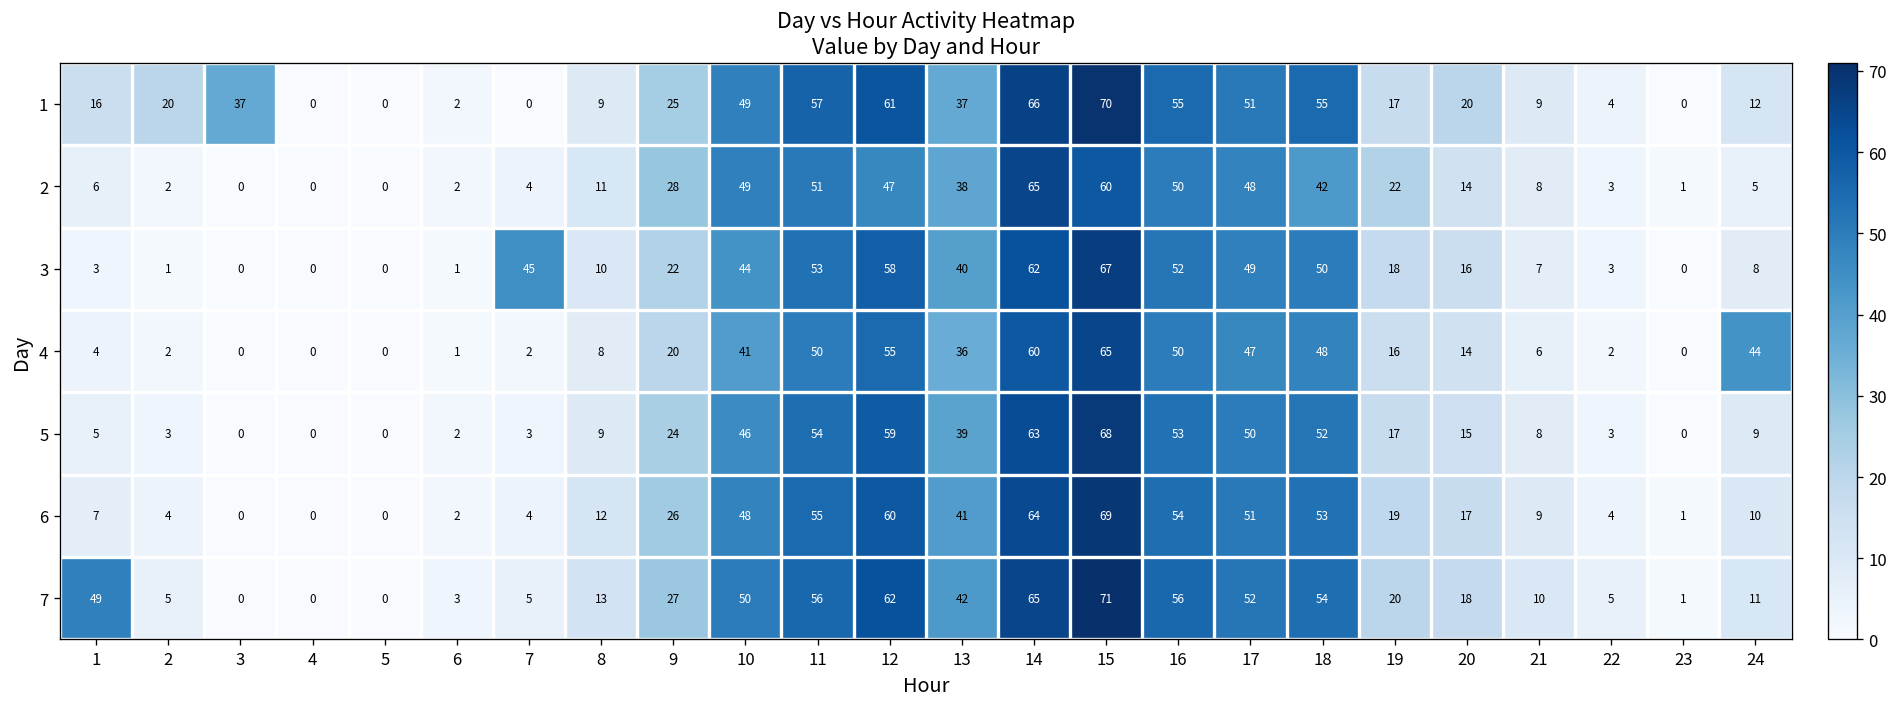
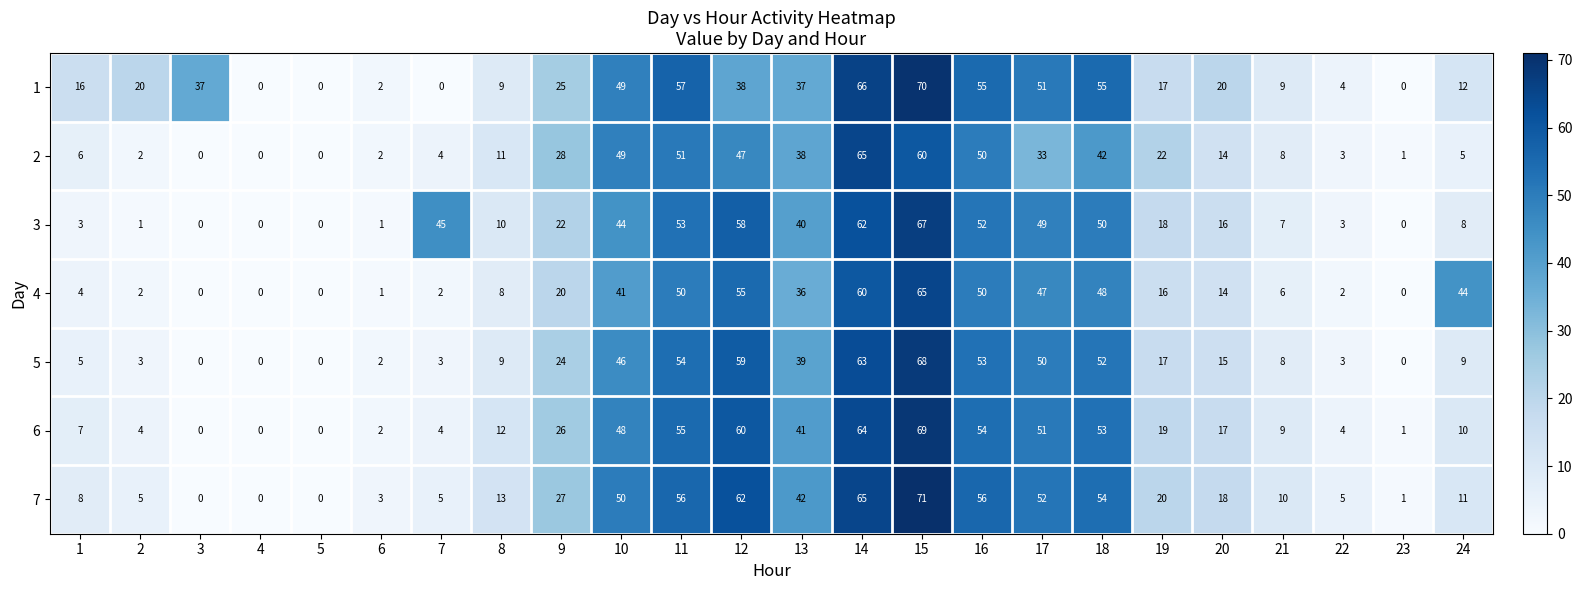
  {
    "1": {
      "1": 16,
      "2": 20,
      "3": 37,
      "4": 0,
      "5": 0,
      "6": 2,
      "7": 0,
      "8": 9,
      "9": 25,
      "10": 49,
      "11": 57,
-     "12": 61,
+     "12": 38,
      "13": 37,
      "14": 66,
      "15": 70,
      "16": 55,
      "17": 51,
      "18": 55,
      "19": 17,
      "20": 20,
      "21": 9,
      "22": 4,
      "23": 0,
      "24": 12
    },
    "2": {
      "1": 6,
      "2": 2,
      "3": 0,
      "4": 0,
      "5": 0,
      "6": 2,
      "7": 4,
      "8": 11,
      "9": 28,
      "10": 49,
      "11": 51,
      "12": 47,
      "13": 38,
      "14": 65,
      "15": 60,
      "16": 50,
-     "17": 48,
+     "17": 33,
      "18": 42,
      "19": 22,
      "20": 14,
      "21": 8,
      "22": 3,
      "23": 1,
      "24": 5
    },
    "3": {
      "1": 3,
      "2": 1,
      "3": 0,
      "4": 0,
      "5": 0,
      "6": 1,
      "7": 45,
      "8": 10,
      "9": 22,
      "10": 44,
      "11": 53,
      "12": 58,
      "13": 40,
      "14": 62,
      "15": 67,
      "16": 52,
      "17": 49,
      "18": 50,
      "19": 18,
      "20": 16,
      "21": 7,
      "22": 3,
      "23": 0,
      "24": 8
    },
    "4": {
      "1": 4,
      "2": 2,
      "3": 0,
      "4": 0,
      "5": 0,
      "6": 1,
      "7": 2,
      "8": 8,
      "9": 20,
      "10": 41,
      "11": 50,
      "12": 55,
      "13": 36,
      "14": 60,
      "15": 65,
      "16": 50,
      "17": 47,
      "18": 48,
      "19": 16,
      "20": 14,
      "21": 6,
      "22": 2,
      "23": 0,
      "24": 44
    },
    "5": {
      "1": 5,
      "2": 3,
      "3": 0,
      "4": 0,
      "5": 0,
      "6": 2,
      "7": 3,
      "8": 9,
      "9": 24,
      "10": 46,
      "11": 54,
      "12": 59,
      "13": 39,
      "14": 63,
      "15": 68,
      "16": 53,
      "17": 50,
      "18": 52,
      "19": 17,
      "20": 15,
      "21": 8,
      "22": 3,
      "23": 0,
      "24": 9
    },
    "6": {
      "1": 7,
      "2": 4,
      "3": 0,
      "4": 0,
      "5": 0,
      "6": 2,
      "7": 4,
      "8": 12,
      "9": 26,
      "10": 48,
      "11": 55,
      "12": 60,
      "13": 41,
      "14": 64,
      "15": 69,
      "16": 54,
      "17": 51,
      "18": 53,
      "19": 19,
      "20": 17,
      "21": 9,
      "22": 4,
      "23": 1,
      "24": 10
    },
    "7": {
-     "1": 49,
+     "1": 8,
      "2": 5,
      "3": 0,
      "4": 0,
      "5": 0,
      "6": 3,
      "7": 5,
      "8": 13,
      "9": 27,
      "10": 50,
      "11": 56,
      "12": 62,
      "13": 42,
      "14": 65,
      "15": 71,
      "16": 56,
      "17": 52,
      "18": 54,
      "19": 20,
      "20": 18,
      "21": 10,
      "22": 5,
      "23": 1,
      "24": 11
    }
  }
